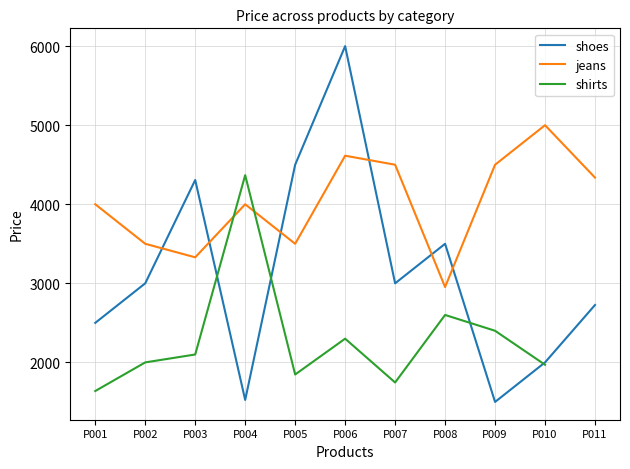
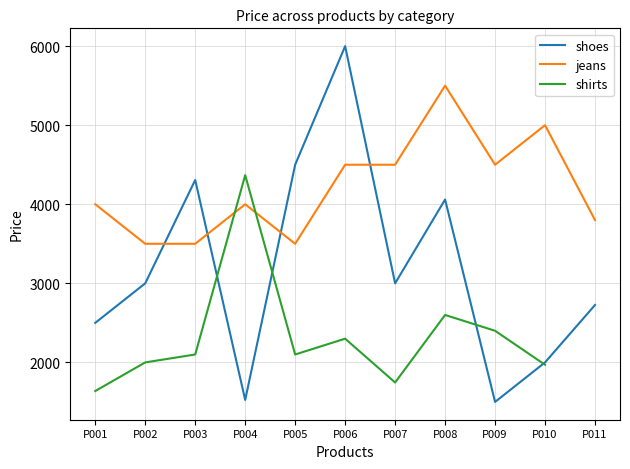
  {
    "shoes": {
      "P001": 2500,
      "P002": 3000,
      "P003": 4300,
      "P004": 1500,
      "P005": 4500,
      "P006": 6000,
      "P007": 3000,
-     "P008": 3500,
+     "P008": 4100,
      "P009": 1500,
      "P011": 2700
    },
    "jeans": {
      "P001": 4000,
      "P002": 3500,
-     "P003": 3300,
+     "P003": 3500,
      "P004": 4000,
      "P005": 3500,
-     "P006": 4600,
+     "P006": 4500,
      "P007": 4500,
-     "P008": 3000,
+     "P008": 5500,
      "P009": 4500,
      "P010": 5000,
-     "P011": 4300
+     "P011": 3800
    },
    "shirts": {
      "P001": 1600,
      "P002": 2000,
      "P003": 2100,
      "P004": 4400,
-     "P005": 1800,
+     "P005": 2100,
      "P006": 2300,
      "P007": 1700,
      "P008": 2600,
      "P009": 2400
    }
  }
